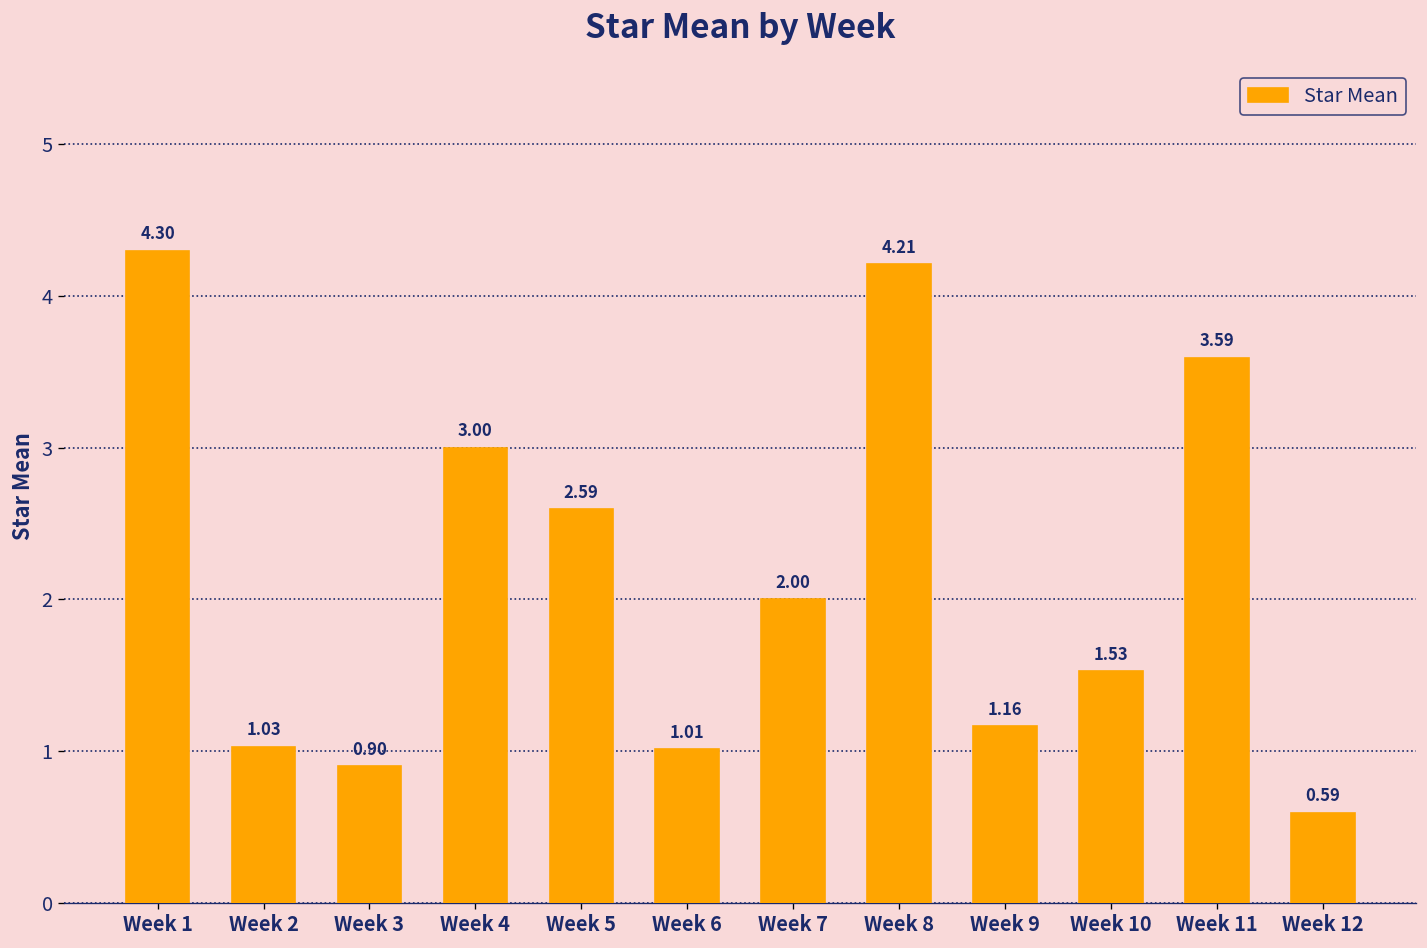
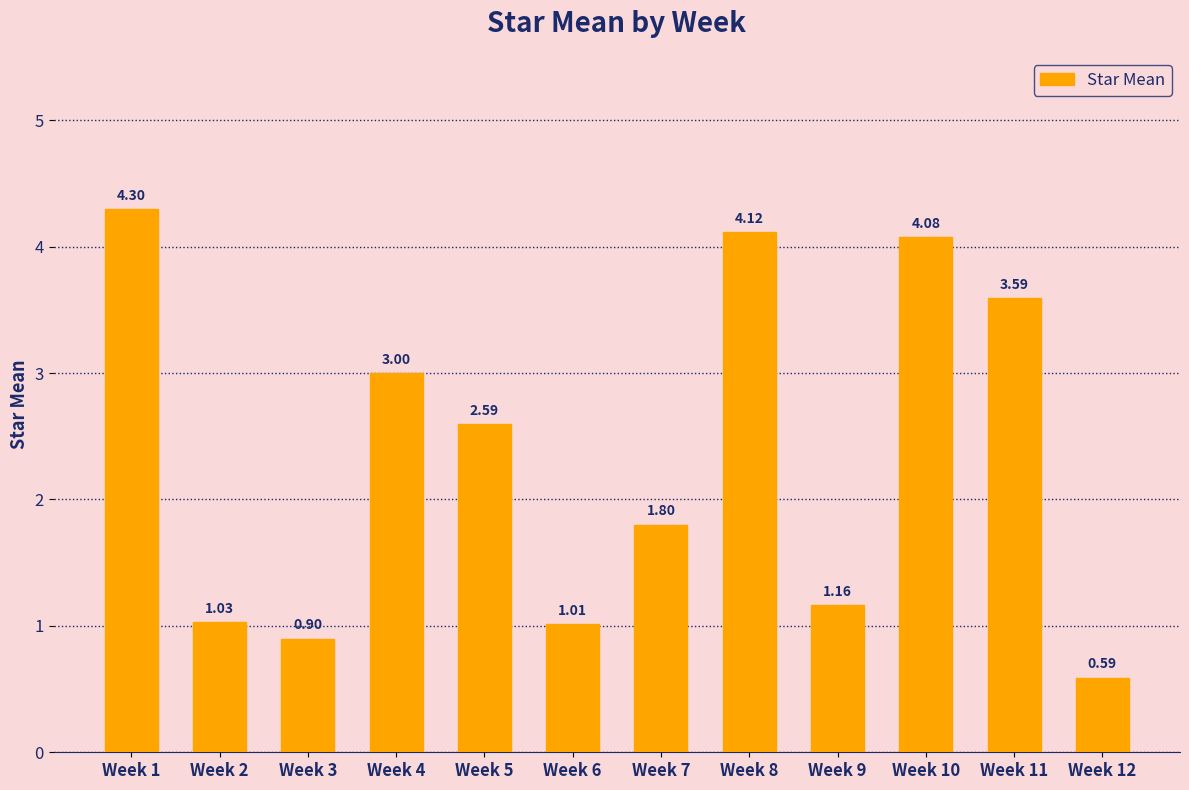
  {
    "Week 1": 4.30,
    "Week 2": 1.03,
    "Week 3": 0.90,
    "Week 4": 3.00,
    "Week 5": 2.59,
    "Week 6": 1.01,
-   "Week 7": 2.00,
-   "Week 8": 4.21,
+   "Week 7": 1.80,
+   "Week 8": 4.12,
    "Week 9": 1.16,
-   "Week 10": 1.53,
+   "Week 10": 4.08,
    "Week 11": 3.59,
    "Week 12": 0.59
  }
